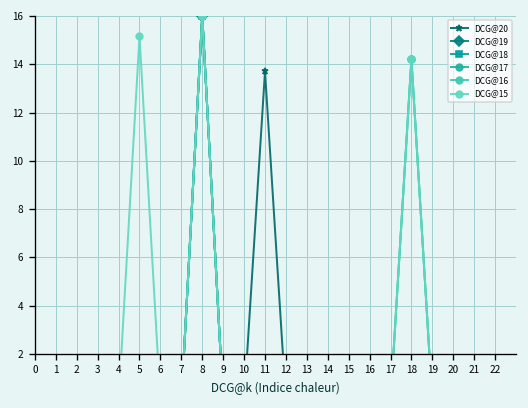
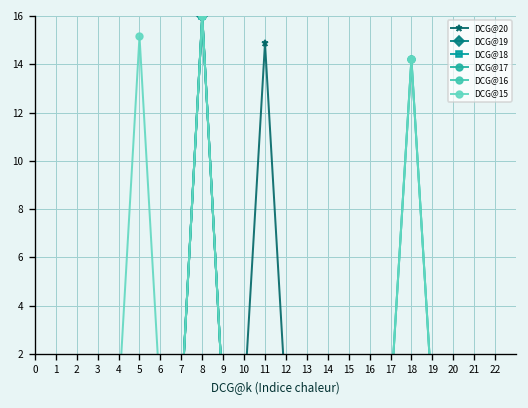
  {
    "DCG@20": {
-     "11": 13.7
+     "11": 14.9
    }
  }
